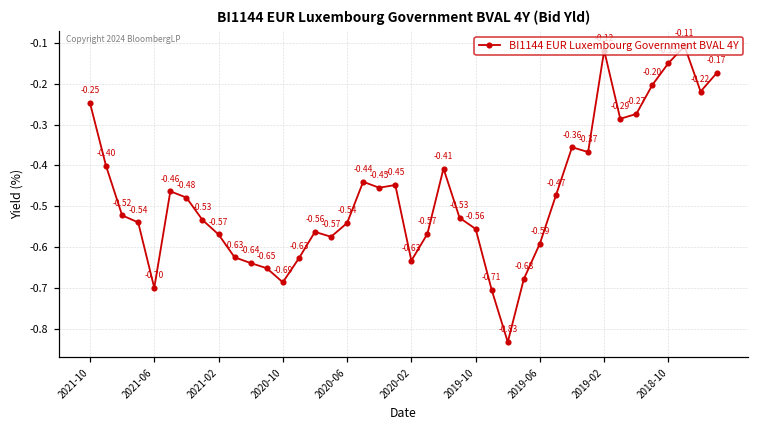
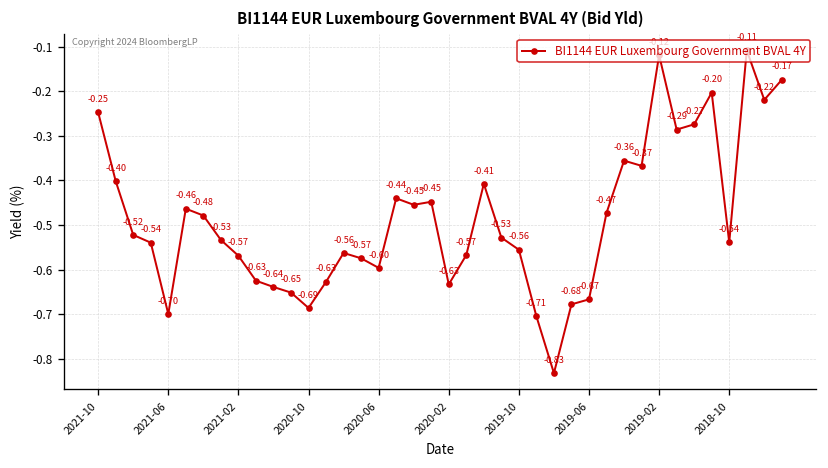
  {
    "2021-10": -0.25,
    "2021-06": -0.70,
    "2021-02": -0.57,
    "2020-10": -0.69,
-   "2020-06": -0.54,
+   "2020-06": -0.60,
    "2020-02": -0.63,
    "2019-10": -0.56,
-   "2019-06": -0.59,
-   "2018-10": -0.15
+   "2019-06": -0.67,
+   "2018-10": -0.54
  }
